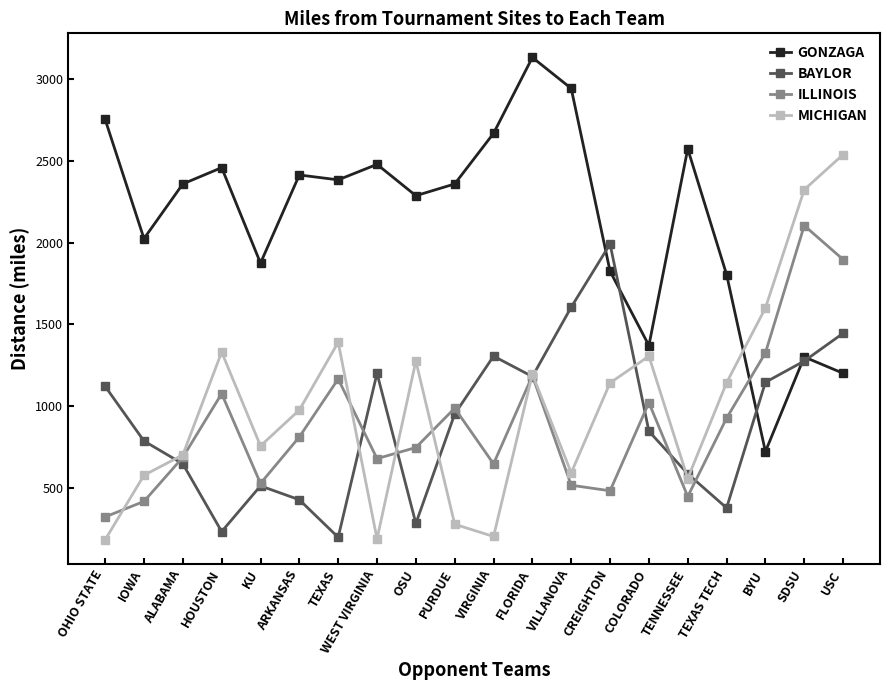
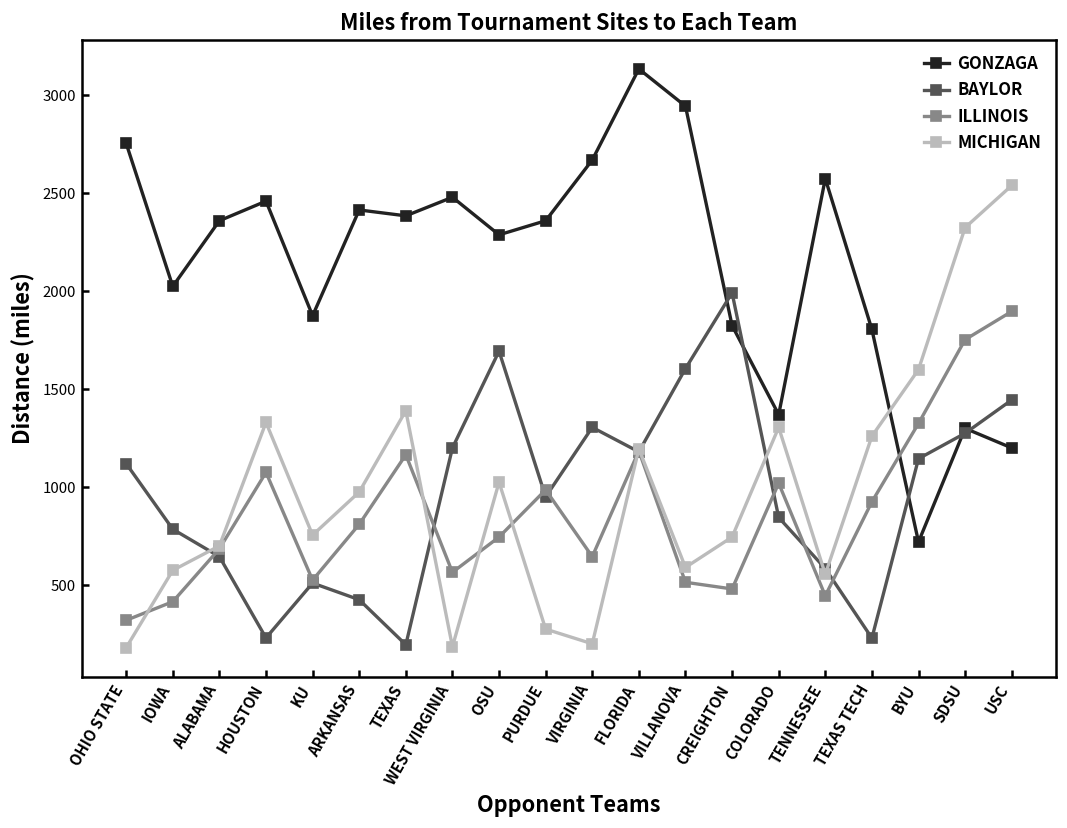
  {
    "GONZAGA": {
      "OHIO STATE": 2760,
      "IOWA": 2030,
      "ALABAMA": 2360,
      "HOUSTON": 2460,
      "KU": 1880,
      "ARKANSAS": 2420,
      "TEXAS": 2390,
      "WEST VIRGINIA": 2480,
      "OSU": 2290,
      "PURDUE": 2360,
      "VIRGINIA": 2670,
      "FLORIDA": 3140,
      "VILLANOVA": 2950,
      "CREIGHTON": 1830,
      "COLORADO": 1370,
      "TENNESSEE": 2580,
      "TEXAS TECH": 1810,
      "BYU": 720,
      "SDSU": 1300,
      "USC": 1200
    },
    "BAYLOR": {
      "OHIO STATE": 1120,
      "IOWA": 790,
      "ALABAMA": 650,
      "HOUSTON": 230,
      "ARKANSAS": 430,
      "TEXAS": 200,
      "WEST VIRGINIA": 1200,
-     "OSU": 280,
+     "OSU": 1690,
      "PURDUE": 950,
      "VIRGINIA": 1310,
      "VILLANOVA": 1610,
      "CREIGHTON": 1990,
      "COLORADO": 850,
      "TENNESSEE": 580,
-     "TEXAS TECH": 380,
+     "TEXAS TECH": 230,
      "BYU": 1150,
      "SDSU": 1280,
      "USC": 1450
    },
    "ILLINOIS": {
      "OHIO STATE": 320,
      "IOWA": 420,
      "HOUSTON": 1080,
      "ARKANSAS": 810,
      "TEXAS": 1170,
-     "WEST VIRGINIA": 680,
+     "WEST VIRGINIA": 570,
      "OSU": 750,
      "PURDUE": 990,
      "VIRGINIA": 650,
      "VILLANOVA": 510,
      "CREIGHTON": 480,
      "COLORADO": 1020,
      "TENNESSEE": 450,
      "TEXAS TECH": 930,
      "BYU": 1330,
-     "SDSU": 2110,
+     "SDSU": 1750,
      "USC": 1900
    },
    "MICHIGAN": {
      "OHIO STATE": 180,
      "IOWA": 580,
      "HOUSTON": 1330,
      "KU": 760,
      "ARKANSAS": 980,
      "TEXAS": 1390,
      "WEST VIRGINIA": 190,
-     "OSU": 1280,
+     "OSU": 1030,
      "PURDUE": 280,
      "VIRGINIA": 200,
      "VILLANOVA": 590,
-     "CREIGHTON": 1140,
+     "CREIGHTON": 750,
      "COLORADO": 1310,
      "TENNESSEE": 560,
-     "TEXAS TECH": 1140,
+     "TEXAS TECH": 1260,
      "BYU": 1600,
      "SDSU": 2330,
      "USC": 2540
    }
  }
